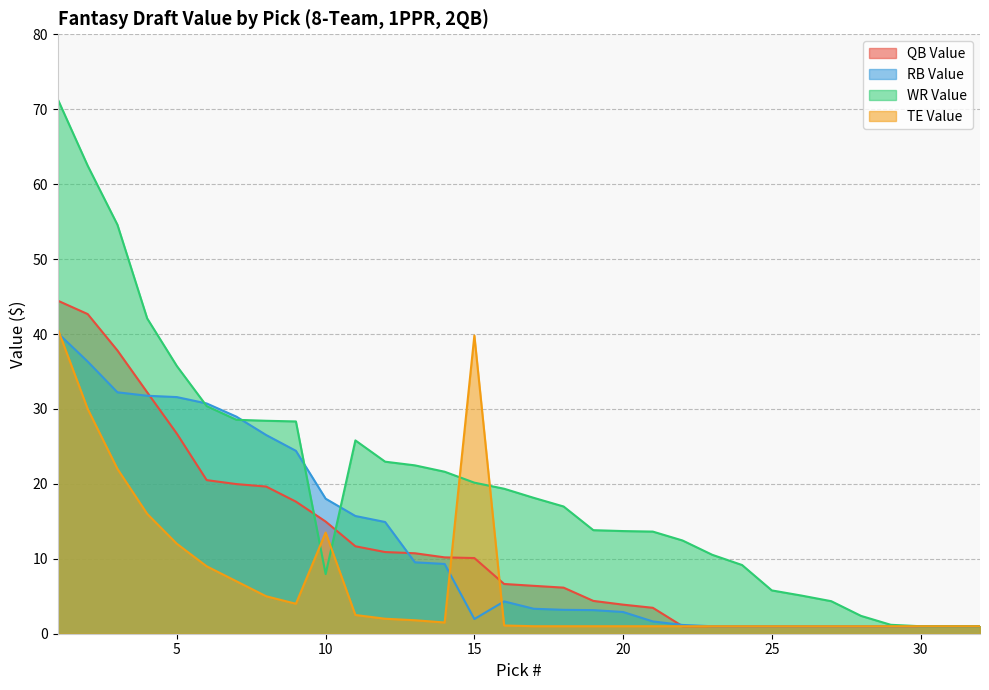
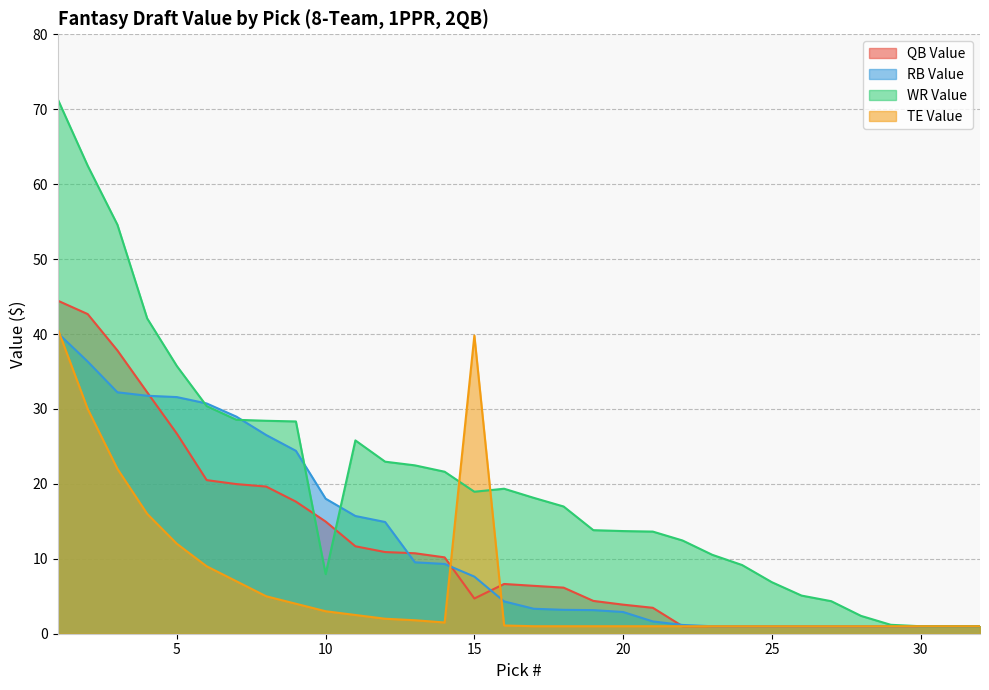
  {
    "QB Value": {
      "5": 27,
      "10": 15,
-     "15": 10,
+     "15": 5,
      "20": 4
    },
    "RB Value": {
      "5": 32,
      "10": 18,
-     "15": 2,
+     "15": 8,
      "20": 3
    },
    "WR Value": {
      "5": 36,
      "10": 8,
-     "15": 20,
+     "15": 19,
      "20": 14,
-     "25": 6
+     "25": 7
    },
    "TE Value": {
      "5": 12,
-     "10": 14,
+     "10": 3,
      "15": 40,
      "20": 1
    }
  }
